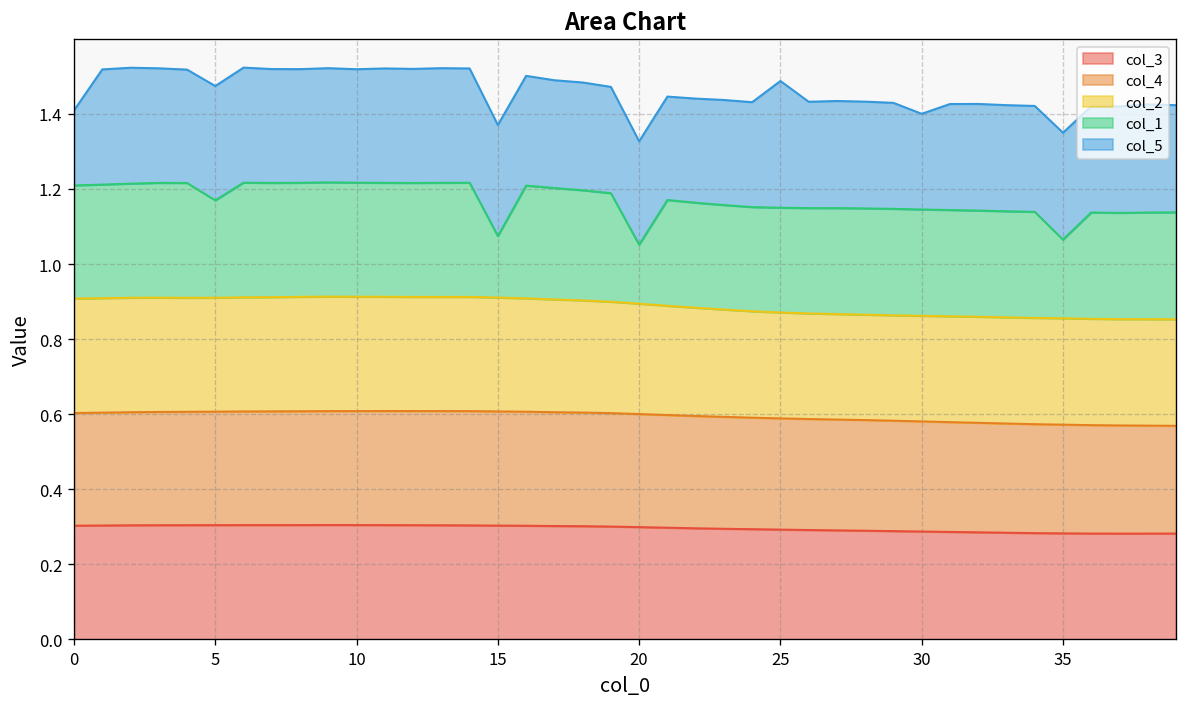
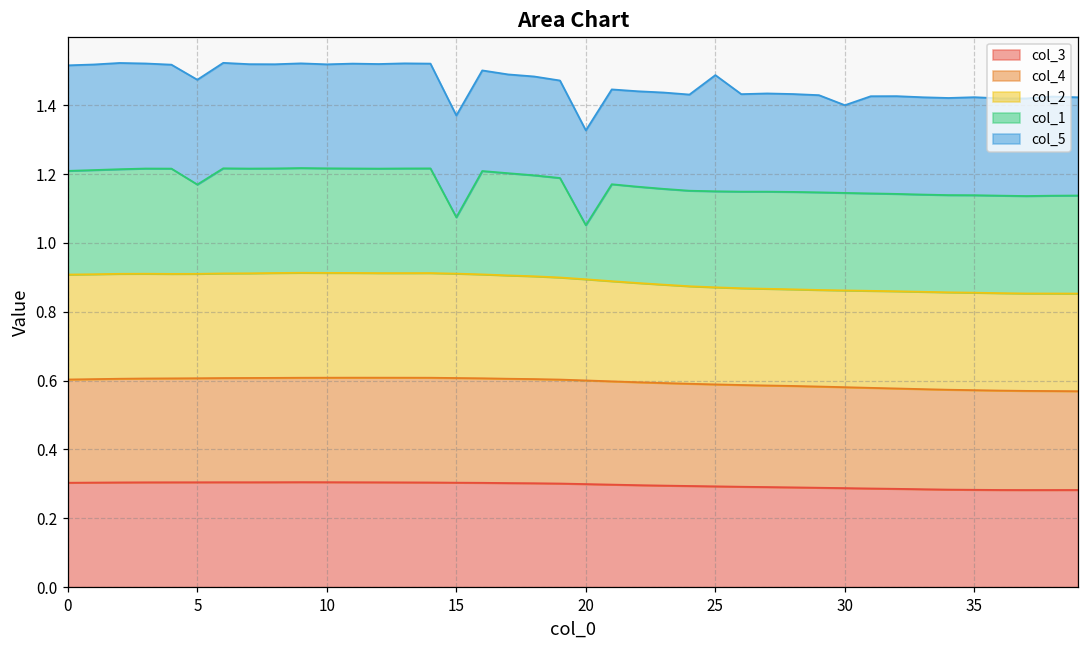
  {
    "col_1": {
      "0": 0.30,
      "5": 0.26,
      "10": 0.30,
      "15": 0.16,
      "20": 0.16,
      "25": 0.28,
      "30": 0.28,
-     "35": 0.21
+     "35": 0.28
    },
    "col_5": {
-     "0": 0.20,
+     "0": 0.31,
      "5": 0.30,
      "10": 0.30,
      "15": 0.30,
      "20": 0.28,
      "25": 0.34,
      "30": 0.25,
      "35": 0.28
    }
  }
